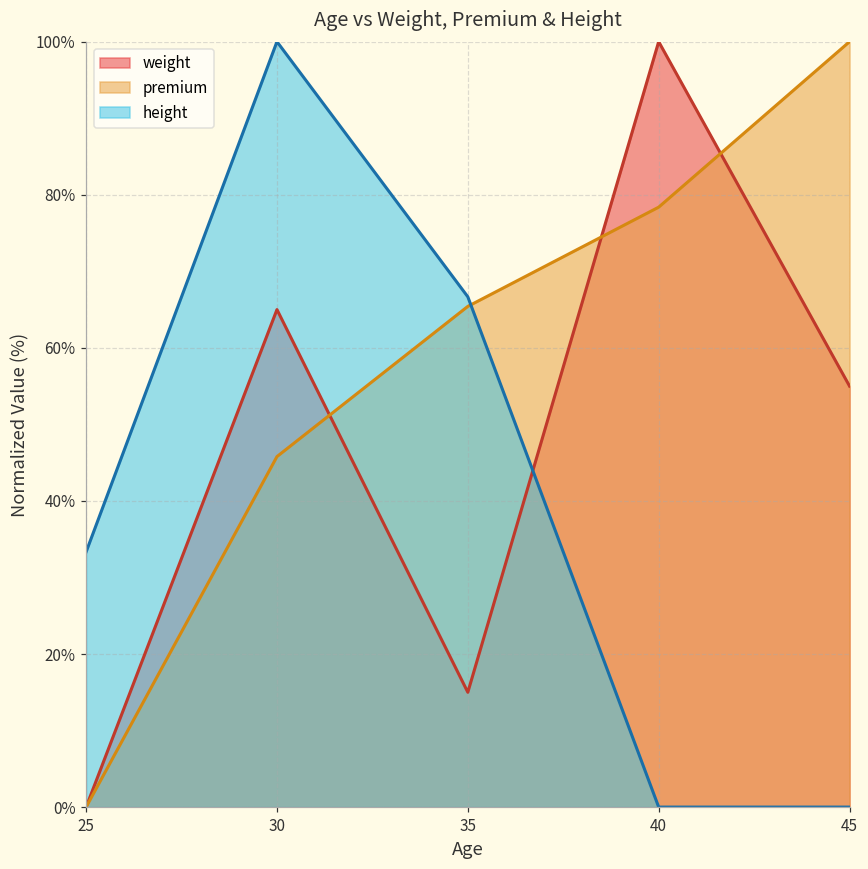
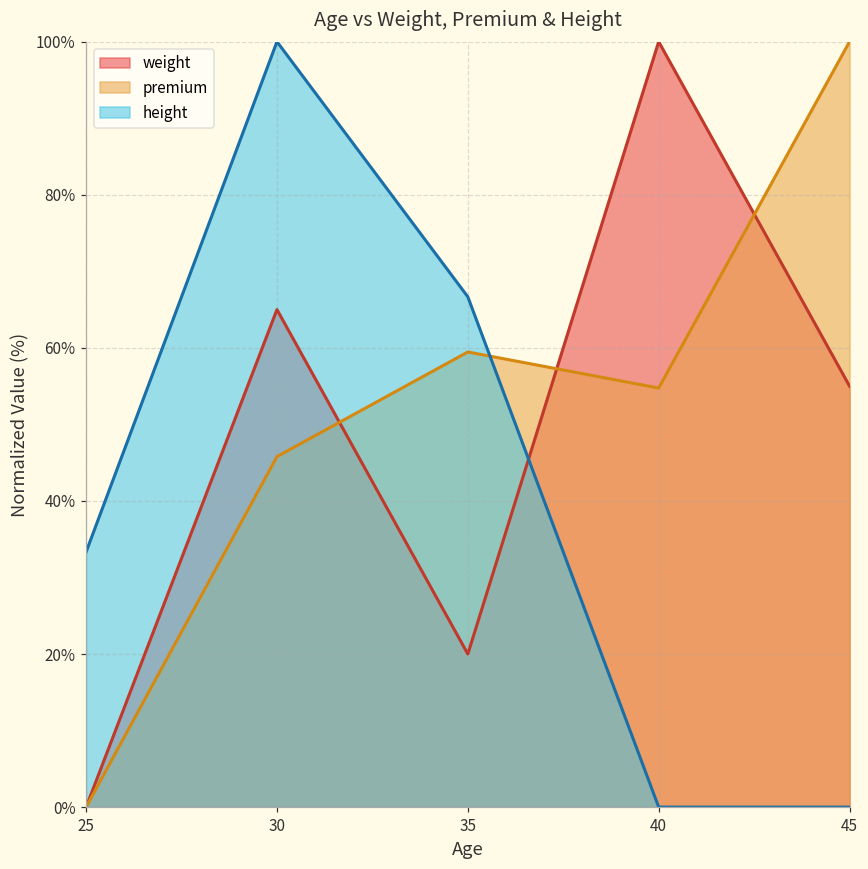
  {
    "weight": {
      "30": "65%",
-     "35": "15%",
+     "35": "20%",
      "40": "100%",
      "45": "55%"
    },
    "premium": {
      "30": "46%",
-     "35": "65%",
-     "40": "78%",
+     "35": "59%",
+     "40": "55%",
      "45": "100%"
    },
    "height": {
      "25": "33%",
      "30": "100%",
      "35": "67%",
      "40": "0%",
      "45": "0%"
    }
  }
